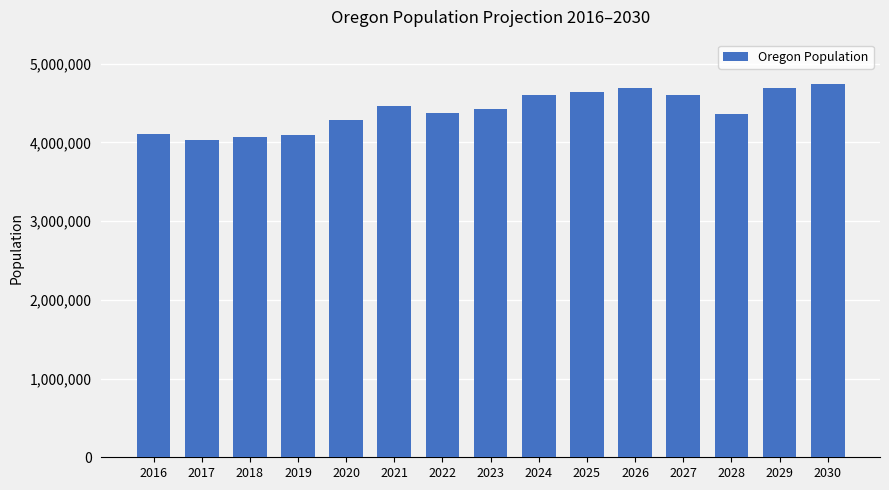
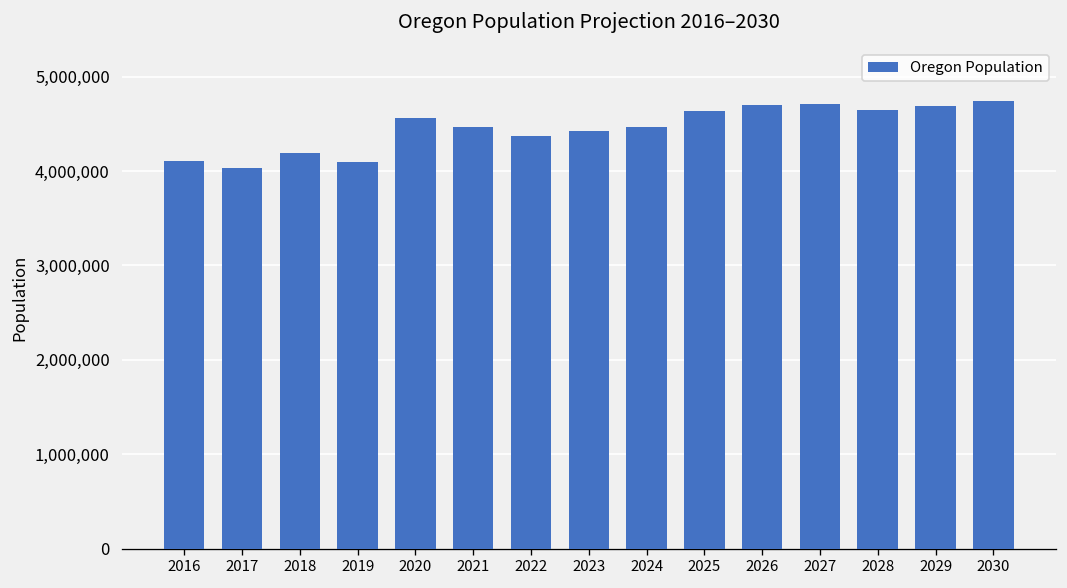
  {
    "2016": "4,100,000",
    "2017": "4,000,000",
-   "2018": "4,100,000",
+   "2018": "4,200,000",
    "2019": "4,100,000",
-   "2020": "4,300,000",
+   "2020": "4,600,000",
    "2021": "4,500,000",
    "2022": "4,400,000",
    "2023": "4,400,000",
-   "2024": "4,600,000",
+   "2024": "4,500,000",
    "2025": "4,600,000",
    "2026": "4,700,000",
-   "2027": "4,600,000",
-   "2028": "4,400,000",
+   "2027": "4,700,000",
+   "2028": "4,600,000",
    "2029": "4,700,000",
    "2030": "4,700,000"
  }
